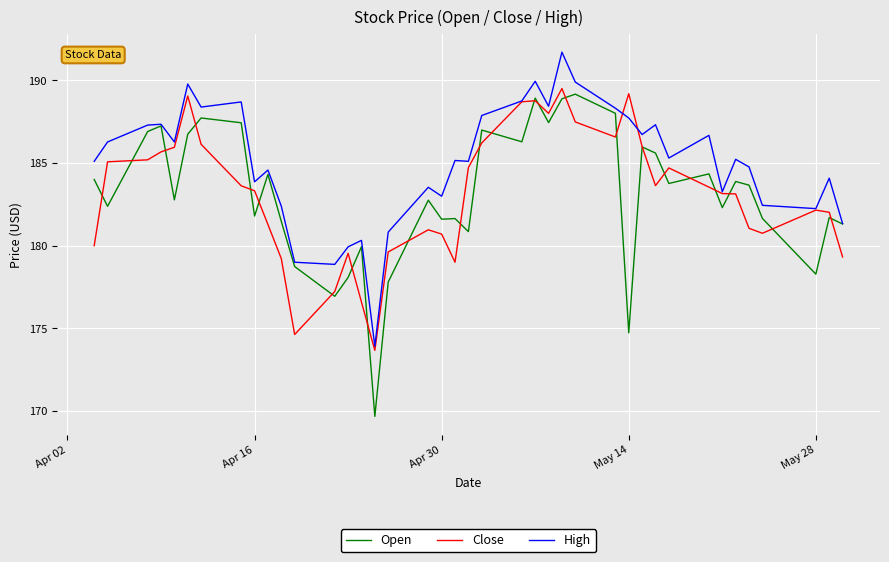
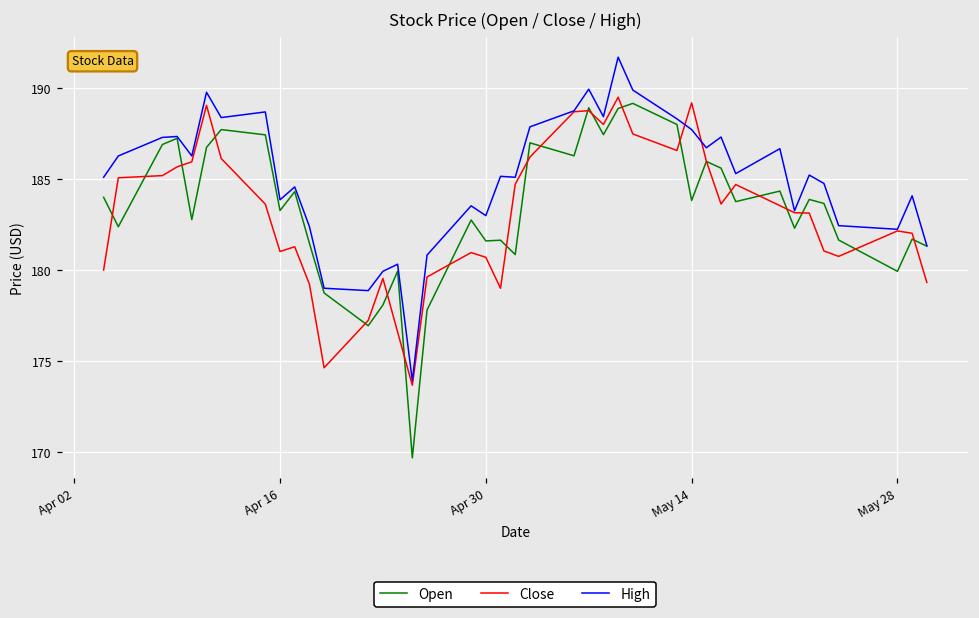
  {
    "Open": {
-     "Apr 16": 181.8,
+     "Apr 16": 183.3,
      "Apr 30": 181.6,
-     "May 14": 174.7,
-     "May 28": 178.3
+     "May 14": 183.8,
+     "May 28": 179.9
    },
    "Close": {
-     "Apr 16": 183.3,
+     "Apr 16": 181.0,
      "Apr 30": 180.7,
      "May 14": 189.2
    },
    "High": {
      "Apr 16": 183.9,
      "Apr 30": 183.0,
      "May 14": 187.7
    }
  }
